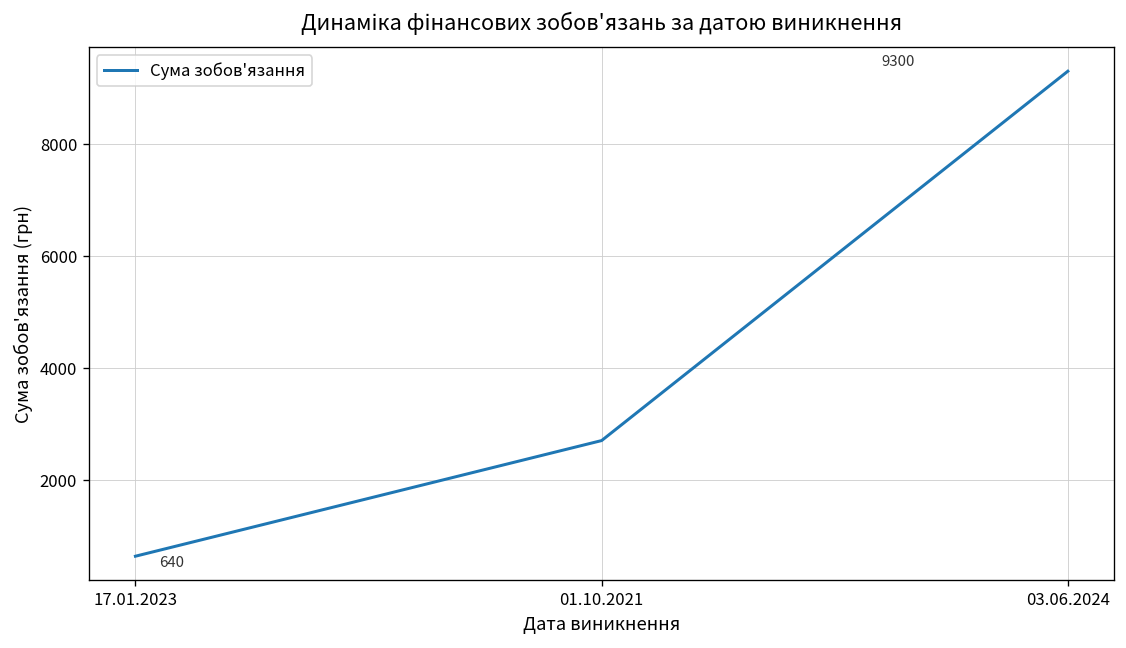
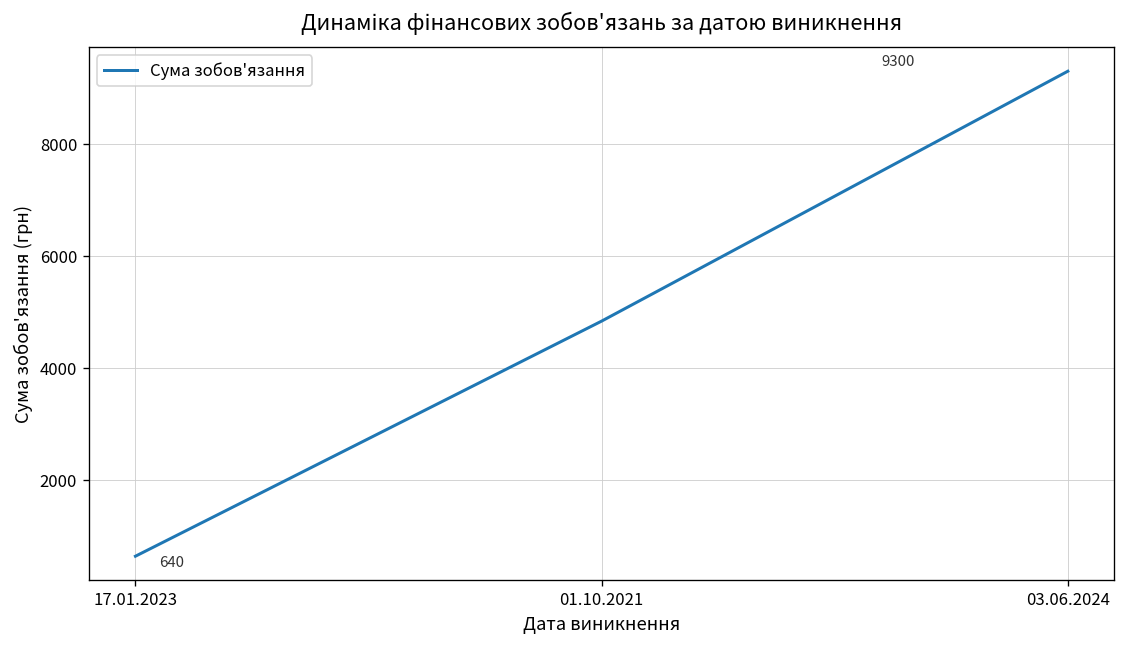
  {
-   "01.10.2021": 2700,
+   "01.10.2021": 4800,
    "03.06.2024": 9300
  }
